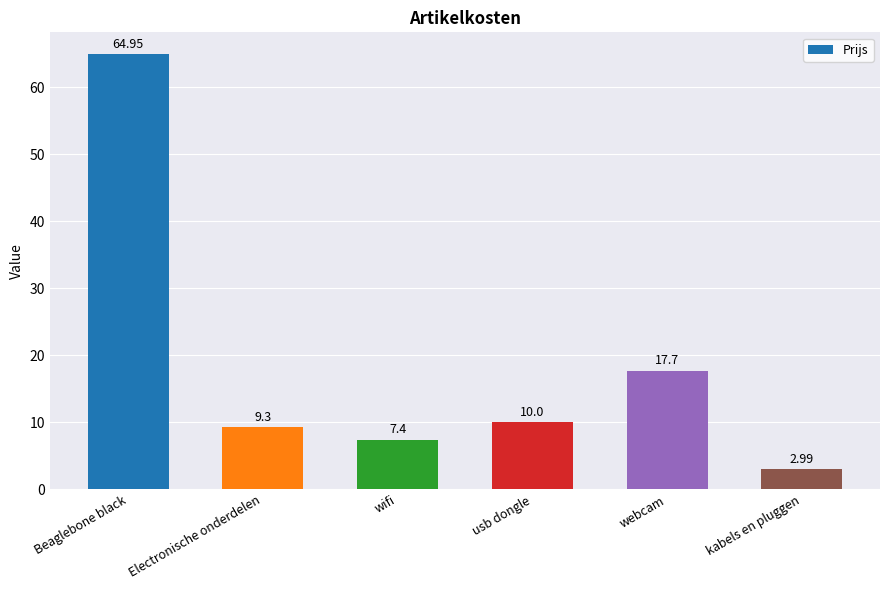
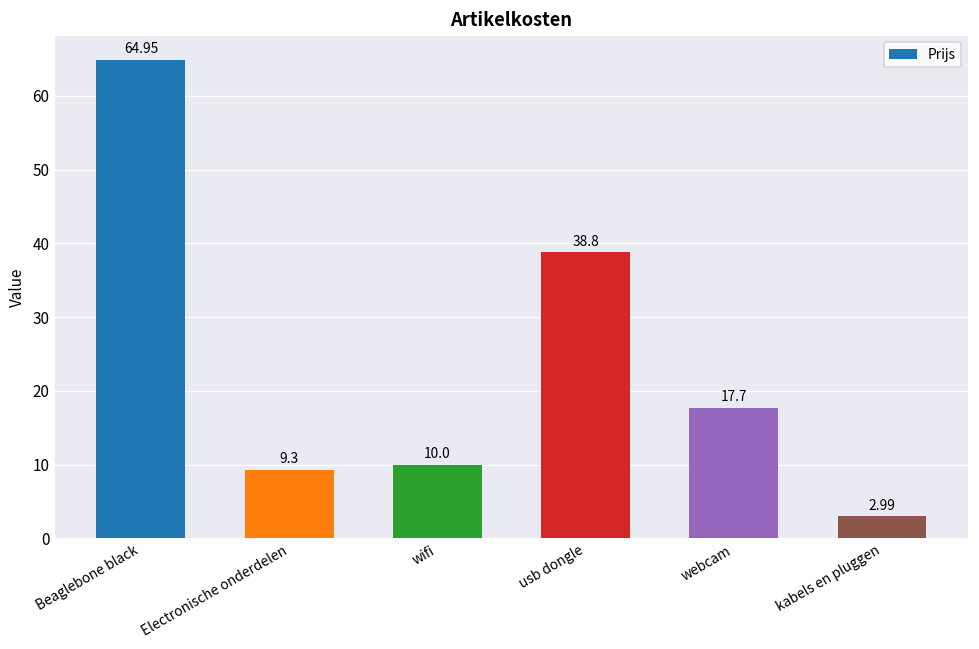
  {
    "Beaglebone black": 64.95,
    "Electronische onderdelen": 9.3,
-   "wifi": 7.4,
-   "usb dongle": 10.0,
+   "wifi": 10.0,
+   "usb dongle": 38.8,
    "webcam": 17.7,
    "kabels en pluggen": 2.99
  }
